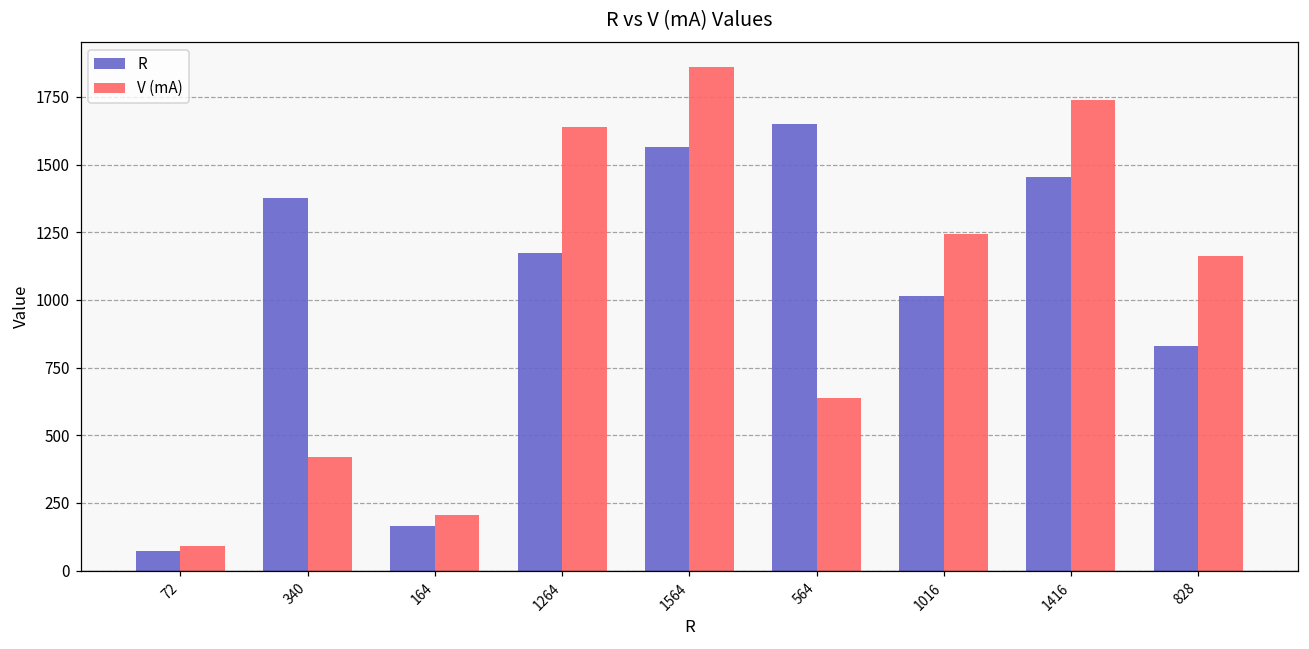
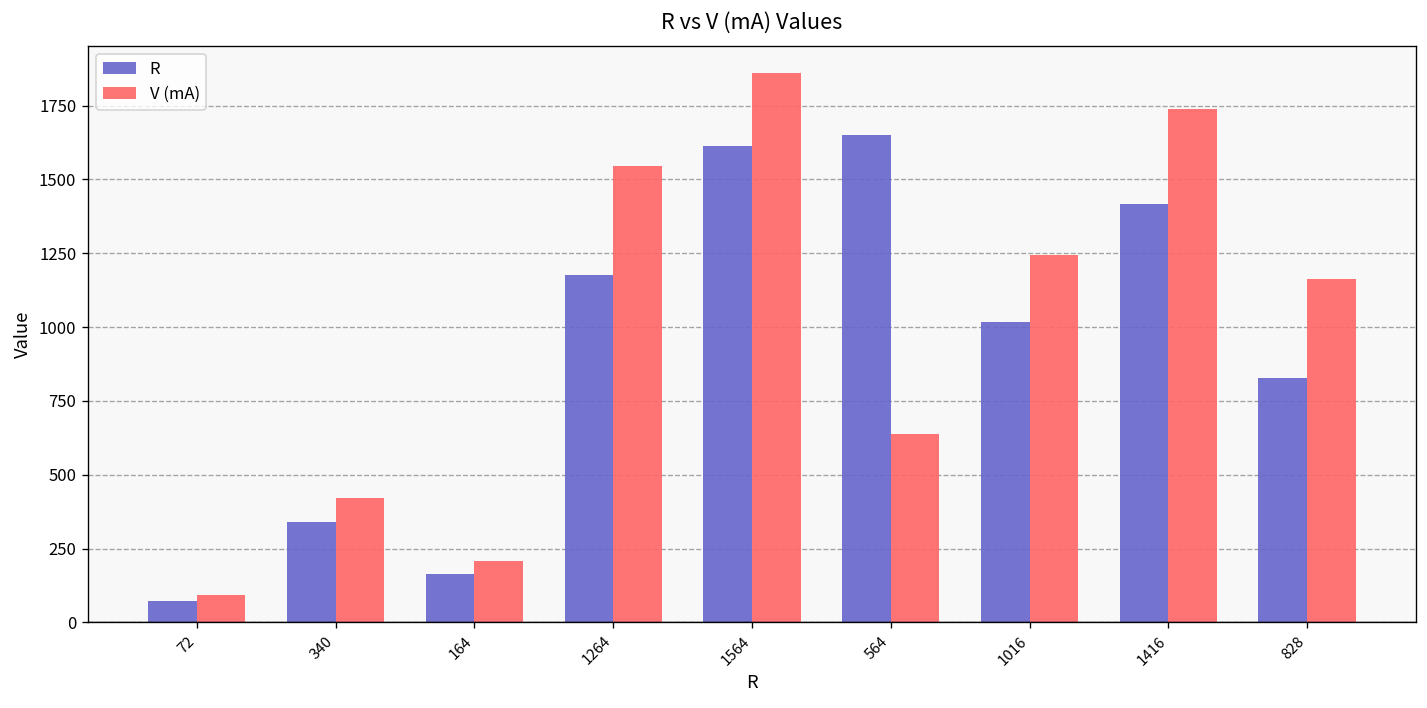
  {
    "R": {
      "72": 70,
-     "340": 1380,
+     "340": 340,
      "164": 160,
      "1264": 1180,
-     "1564": 1560,
+     "1564": 1610,
      "564": 1650,
      "1016": 1020,
-     "1416": 1450,
+     "1416": 1420,
      "828": 830
    },
    "V (mA)": {
      "72": 90,
      "340": 420,
      "164": 210,
-     "1264": 1640,
+     "1264": 1550,
      "1564": 1860,
      "564": 640,
      "1016": 1250,
      "1416": 1740,
      "828": 1160
    }
  }
